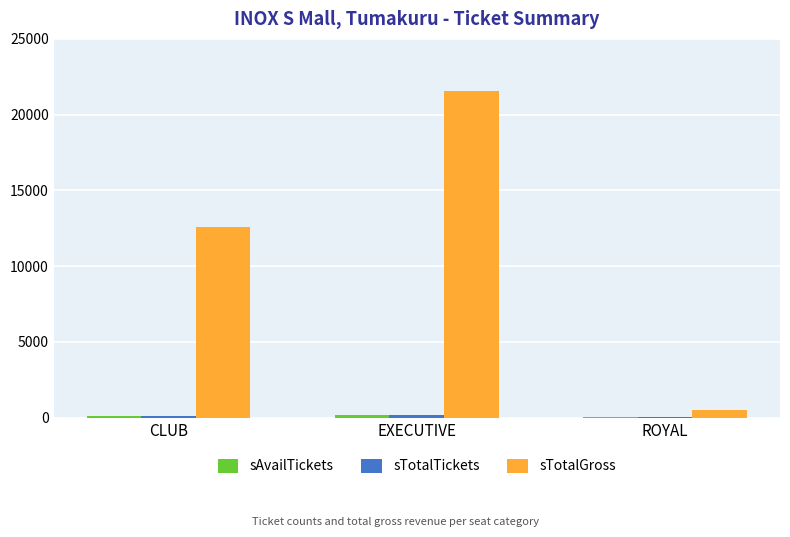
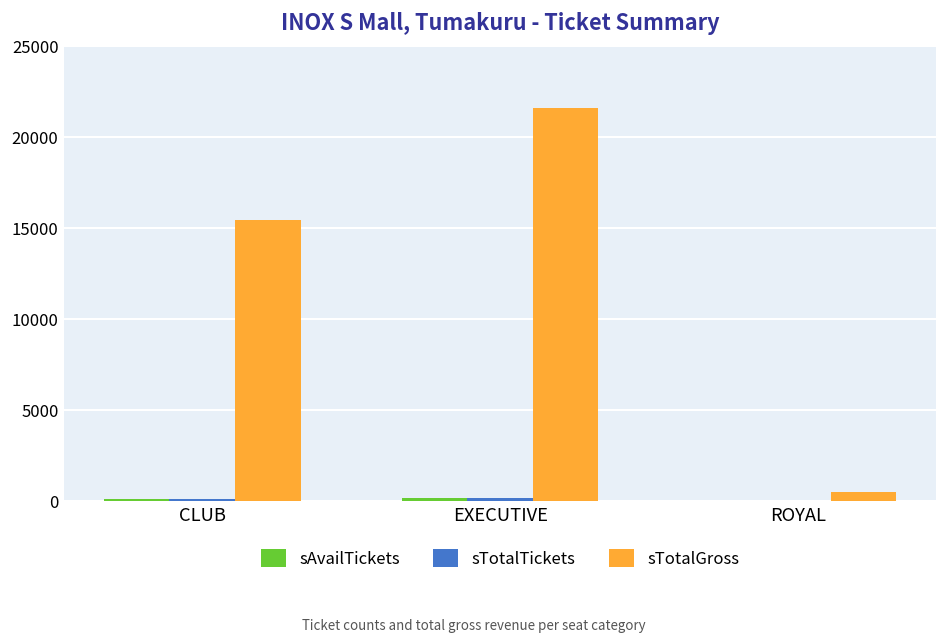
  {
    "sAvailTickets": {
      "EXECUTIVE": 200
    },
    "sTotalTickets": {
      "EXECUTIVE": 200
    },
    "sTotalGross": {
-     "CLUB": 12600,
+     "CLUB": 15500,
      "EXECUTIVE": 21600,
      "ROYAL": 500
    }
  }
